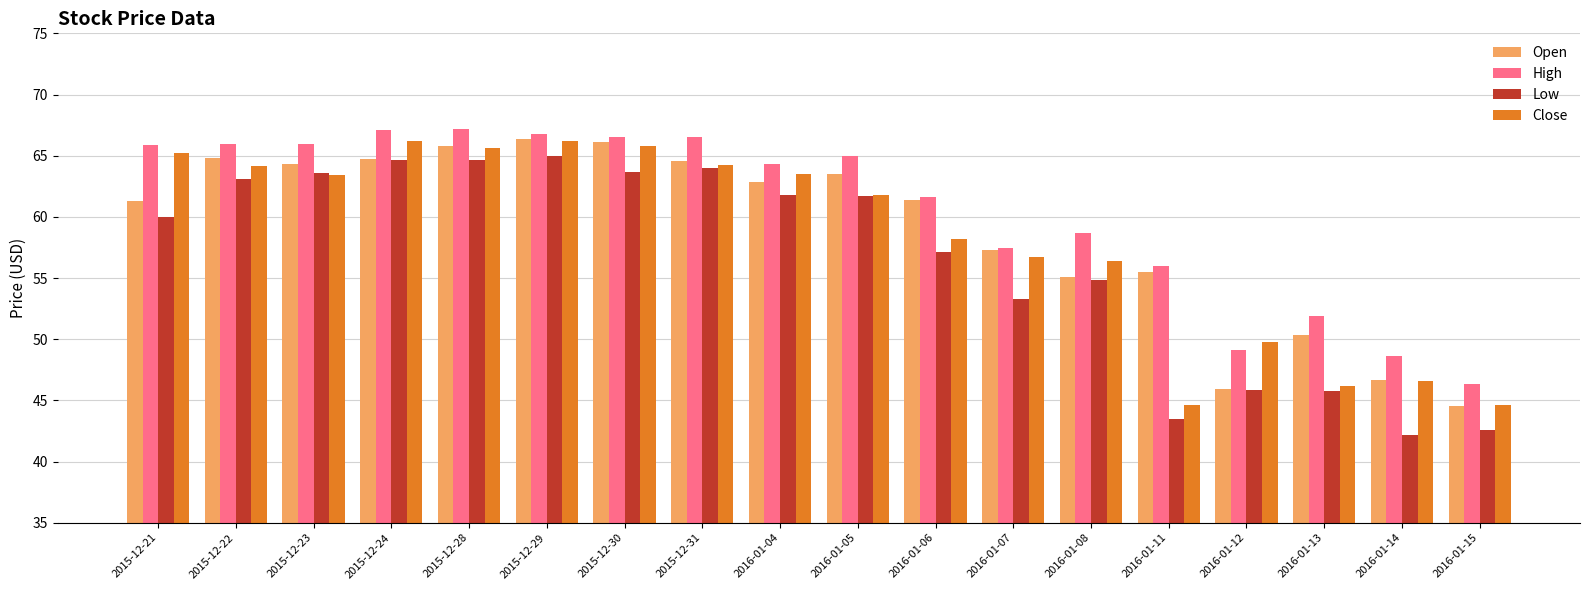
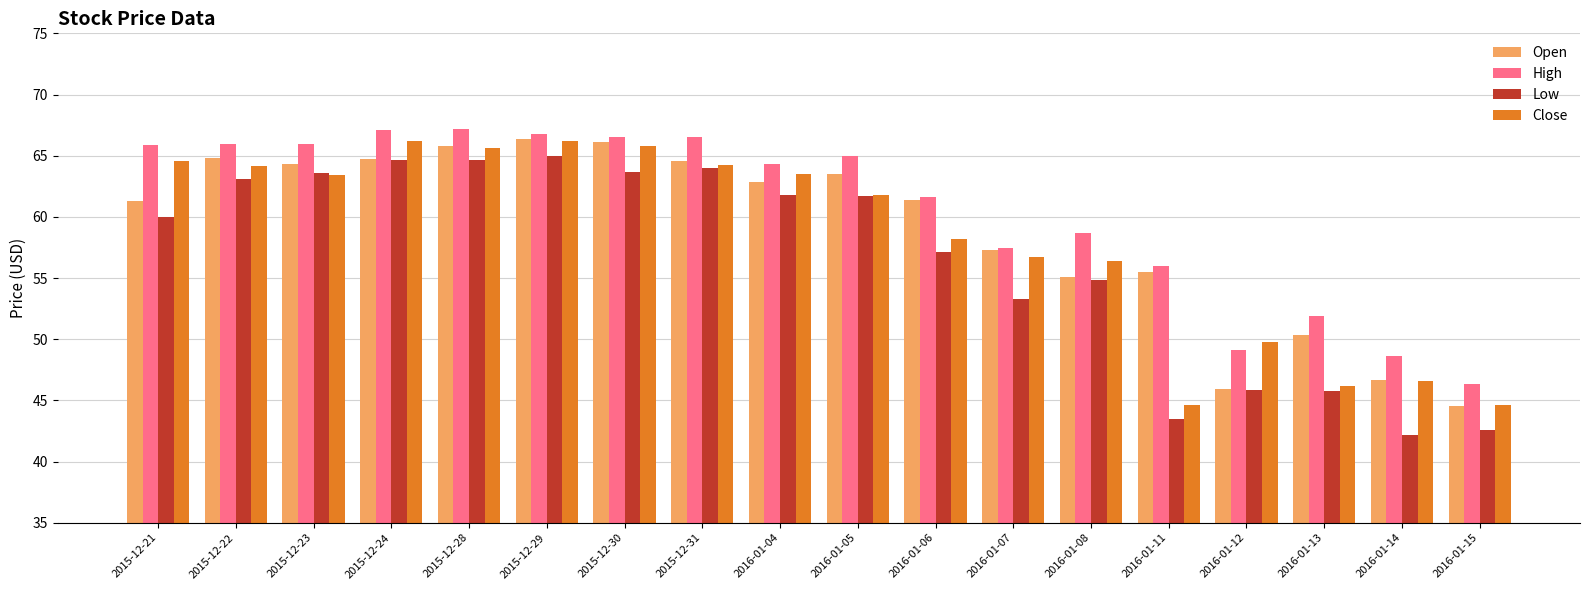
  {
    "Open": {
      "2015-12-21": 61.3,
      "2015-12-22": 64.8,
      "2015-12-23": 64.4,
      "2015-12-24": 64.7,
      "2015-12-28": 65.8,
      "2015-12-29": 66.3,
      "2015-12-30": 66.2,
      "2015-12-31": 64.6,
      "2016-01-04": 62.8,
      "2016-01-05": 63.5,
      "2016-01-06": 61.4,
      "2016-01-07": 57.3,
      "2016-01-08": 55.0,
      "2016-01-11": 55.5,
      "2016-01-12": 46.0,
      "2016-01-13": 50.4,
      "2016-01-14": 46.7,
      "2016-01-15": 44.5
    },
    "High": {
      "2015-12-21": 65.9,
      "2015-12-22": 66.0,
      "2015-12-23": 66.0,
      "2015-12-24": 67.1,
      "2015-12-28": 67.2,
      "2015-12-29": 66.8,
      "2015-12-30": 66.5,
      "2015-12-31": 66.6,
      "2016-01-04": 64.3,
      "2016-01-05": 65.0,
      "2016-01-06": 61.6,
      "2016-01-07": 57.5,
      "2016-01-08": 58.7,
      "2016-01-11": 56.0,
      "2016-01-12": 49.2,
      "2016-01-13": 51.9,
      "2016-01-14": 48.6,
      "2016-01-15": 46.3
    },
    "Low": {
      "2015-12-21": 60.0,
      "2015-12-22": 63.1,
      "2015-12-23": 63.6,
      "2015-12-24": 64.7,
      "2015-12-28": 64.7,
      "2015-12-29": 65.0,
      "2015-12-30": 63.6,
      "2015-12-31": 64.0,
      "2016-01-04": 61.8,
      "2016-01-05": 61.7,
      "2016-01-06": 57.2,
      "2016-01-07": 53.3,
      "2016-01-08": 54.9,
      "2016-01-11": 43.5,
      "2016-01-12": 45.9,
      "2016-01-13": 45.8,
      "2016-01-14": 42.2,
      "2016-01-15": 42.6
    },
    "Close": {
-     "2015-12-21": 65.3,
+     "2015-12-21": 64.6,
      "2015-12-22": 64.1,
      "2015-12-23": 63.4,
      "2015-12-24": 66.2,
      "2015-12-28": 65.7,
      "2015-12-29": 66.2,
      "2015-12-30": 65.8,
      "2015-12-31": 64.2,
      "2016-01-04": 63.5,
      "2016-01-05": 61.8,
      "2016-01-06": 58.2,
      "2016-01-07": 56.8,
      "2016-01-08": 56.4,
      "2016-01-11": 44.6,
      "2016-01-12": 49.8,
      "2016-01-13": 46.2,
      "2016-01-14": 46.6,
      "2016-01-15": 44.6
    }
  }
